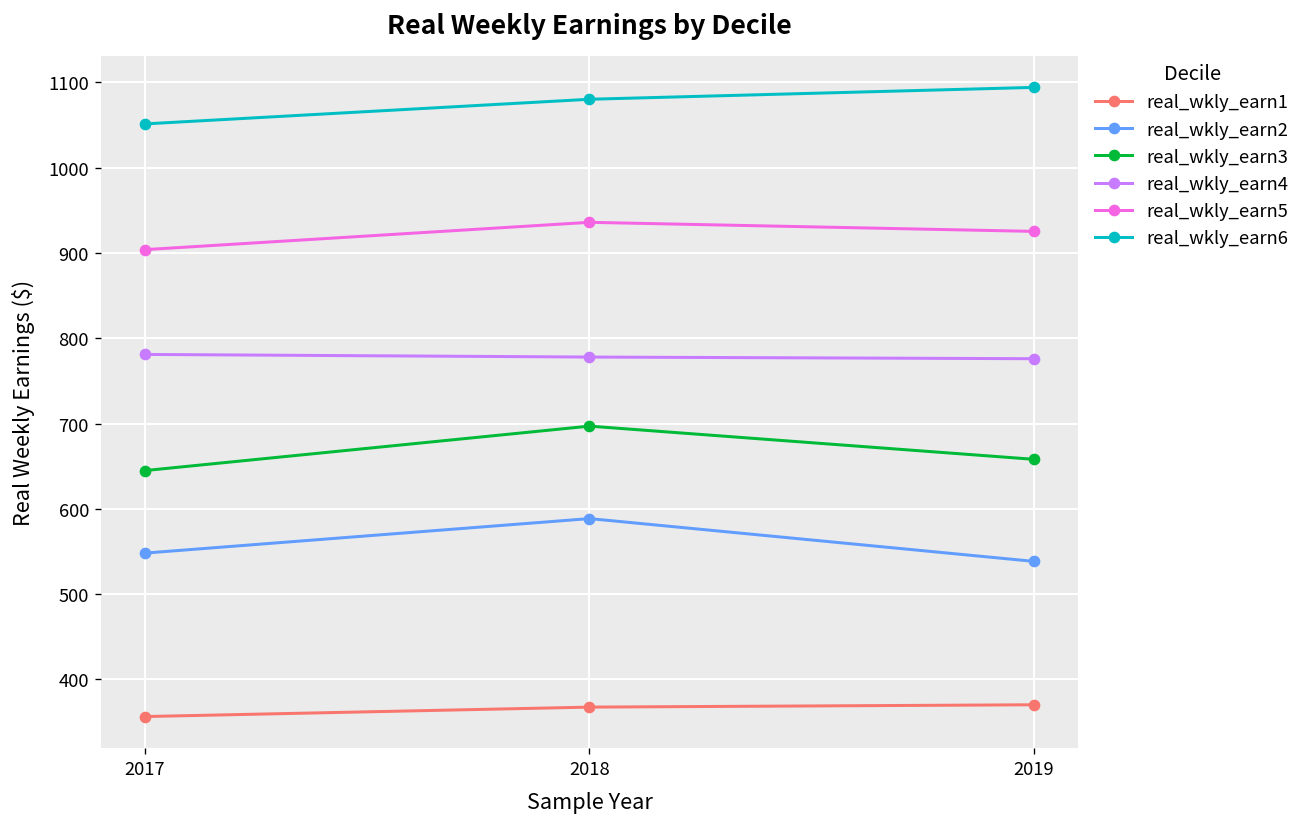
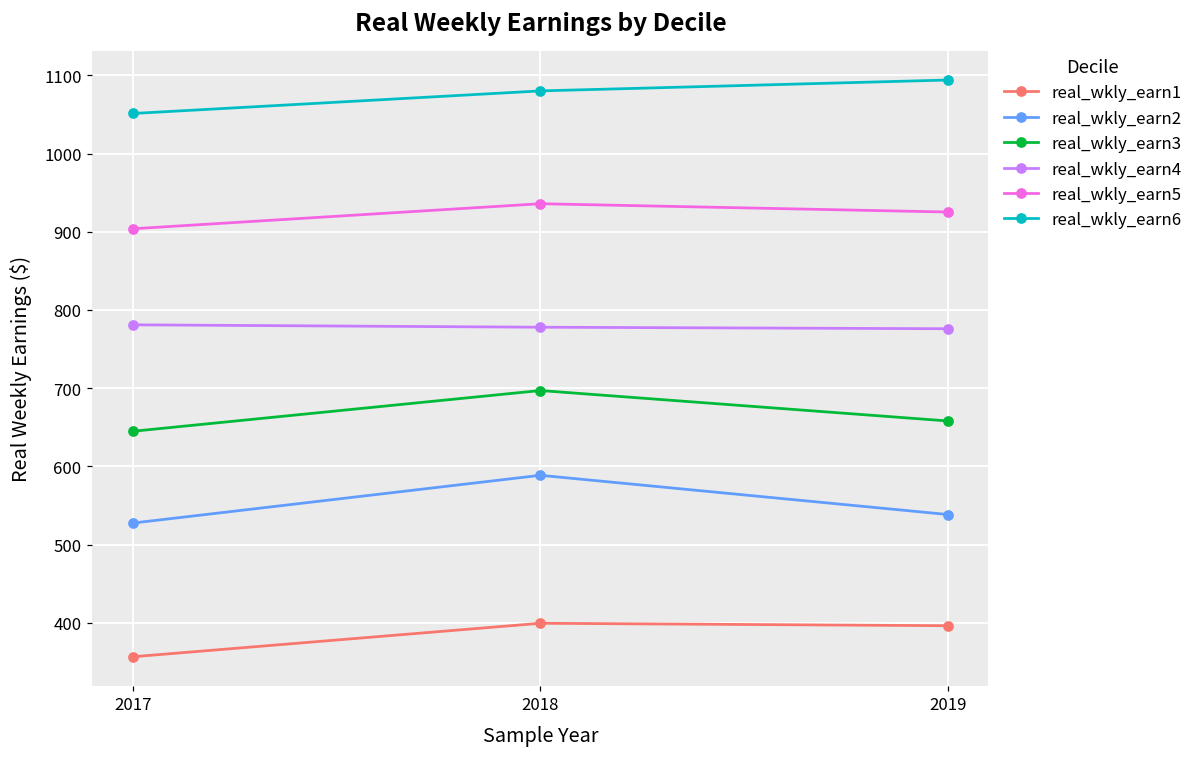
  {
    "real_wkly_earn1": {
      "2017": 360,
-     "2018": 370,
-     "2019": 370
+     "2018": 400,
+     "2019": 400
    },
    "real_wkly_earn2": {
-     "2017": 550,
+     "2017": 530,
      "2018": 590,
      "2019": 540
    },
    "real_wkly_earn3": {
      "2017": 640,
      "2018": 700,
      "2019": 660
    },
    "real_wkly_earn6": {
      "2017": 1050,
      "2018": 1080,
      "2019": 1090
    }
  }
